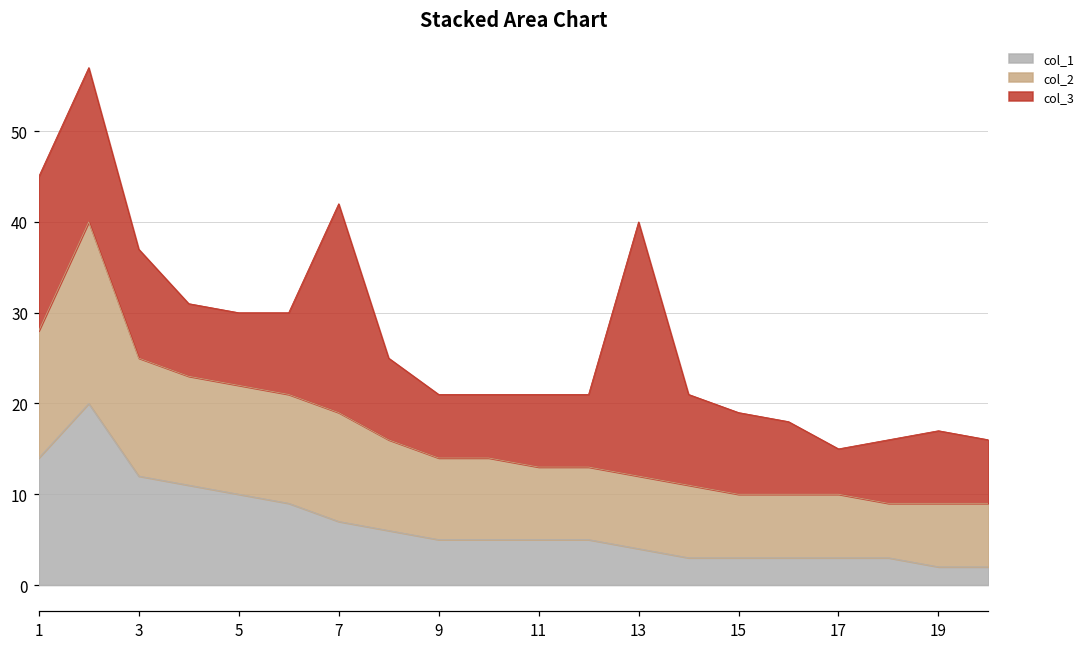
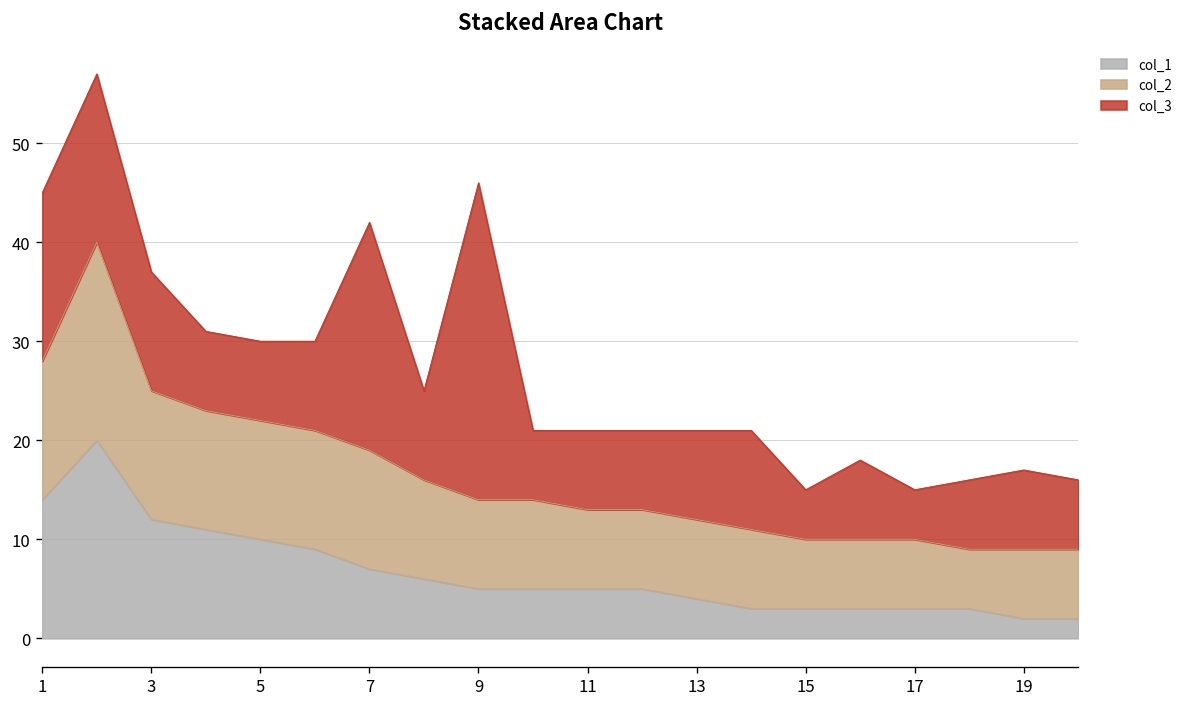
  {
    "col_3": {
      "1": 17,
      "3": 12,
      "5": 8,
      "7": 23,
-     "9": 7,
+     "9": 32,
      "11": 8,
-     "13": 28,
-     "15": 9,
+     "13": 9,
+     "15": 5,
      "17": 5,
      "19": 8
    }
  }
